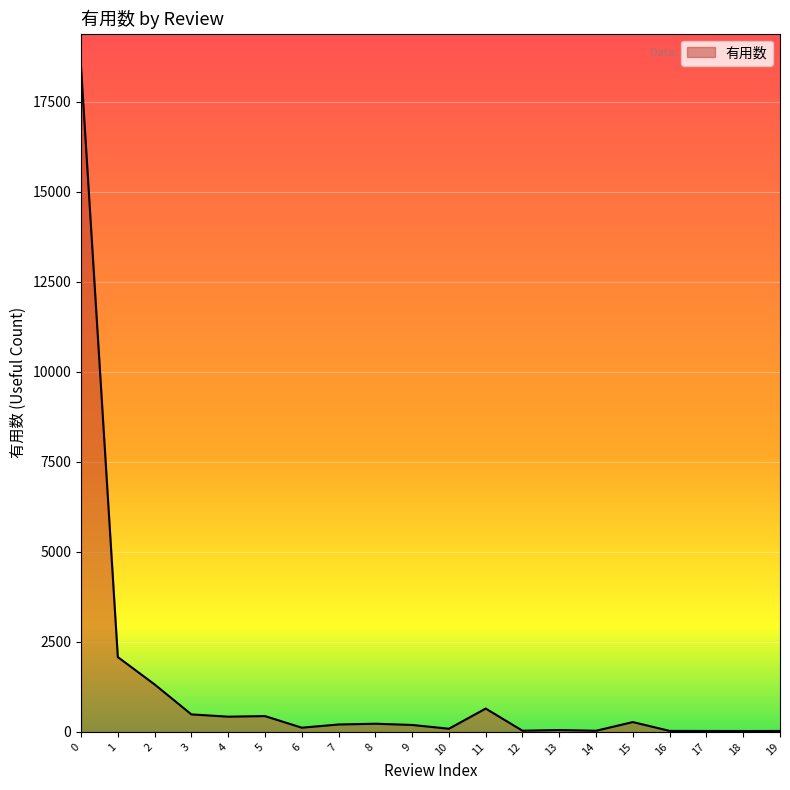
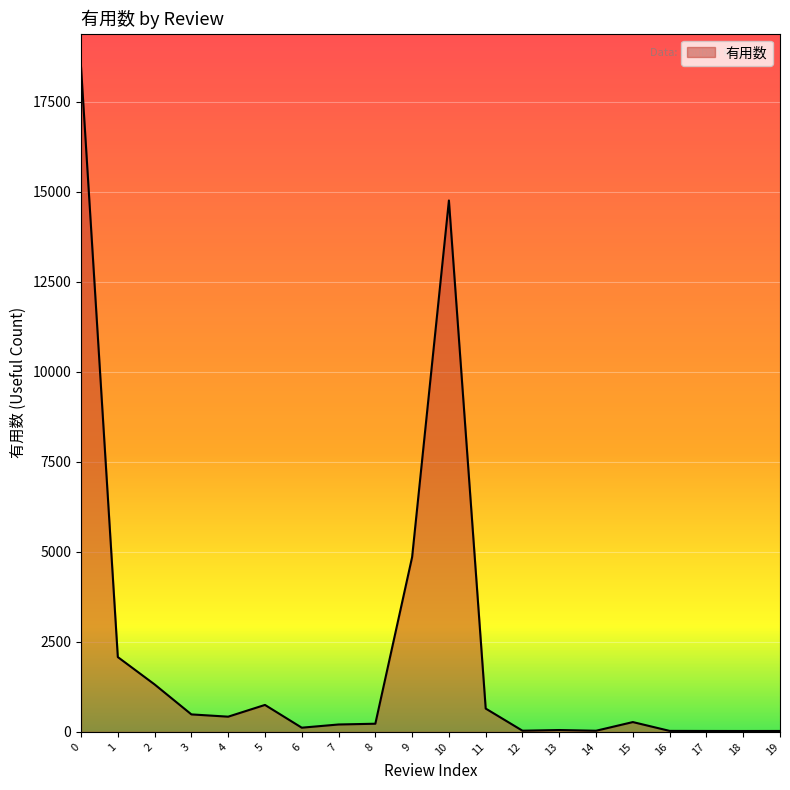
  {
    "0": 18500,
    "1": 2100,
    "2": 1300,
    "3": 500,
    "4": 400,
-   "5": 400,
+   "5": 700,
    "6": 100,
    "7": 200,
    "8": 200,
-   "9": 200,
-   "10": 100,
+   "9": 4900,
+   "10": 14800,
    "11": 600,
    "12": 0,
    "13": 100,
    "14": 0,
    "15": 300,
    "16": 0,
    "17": 0,
    "18": 0,
    "19": 0
  }
